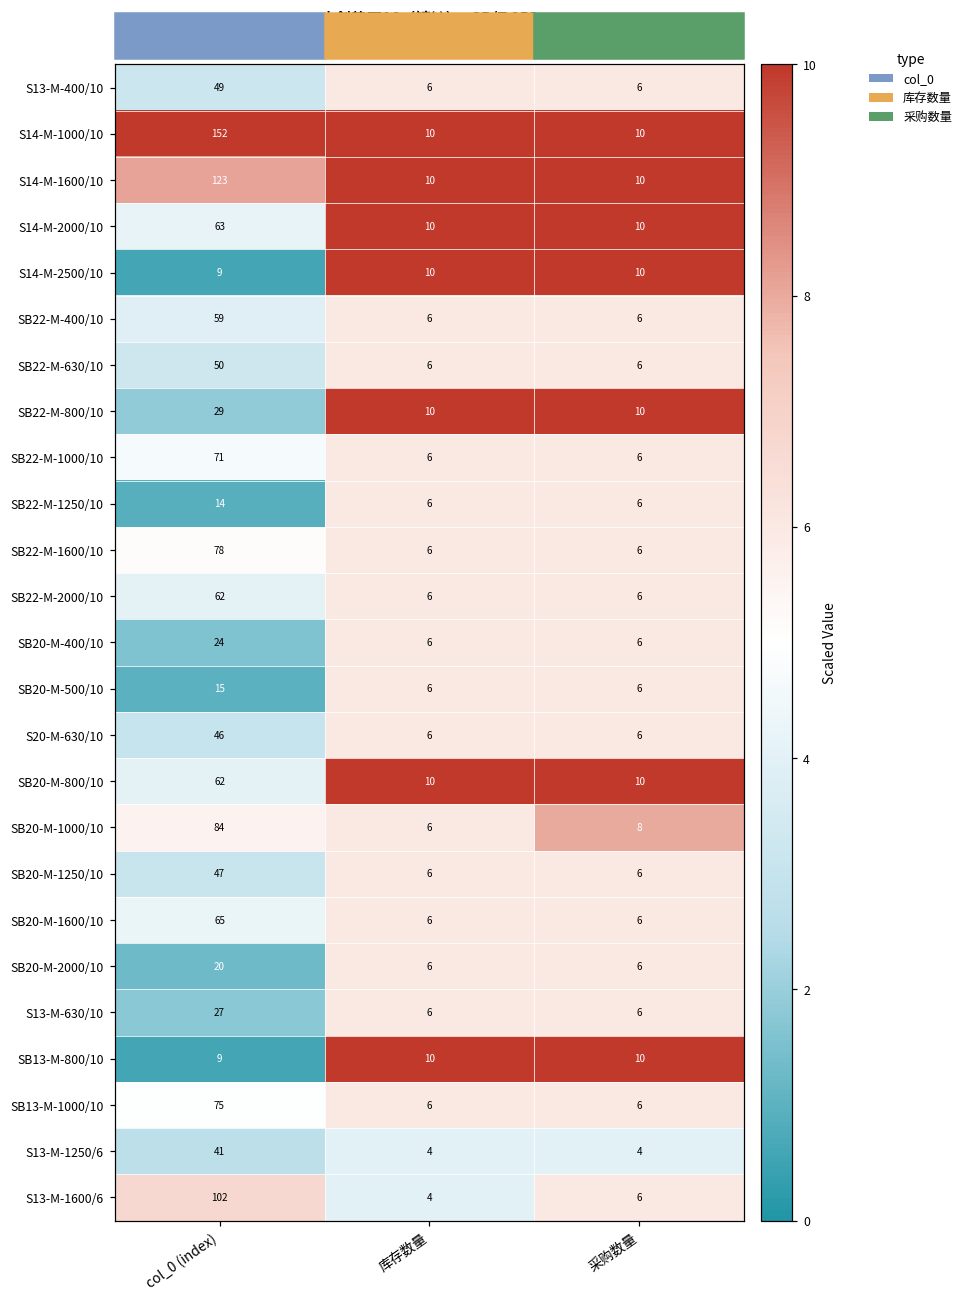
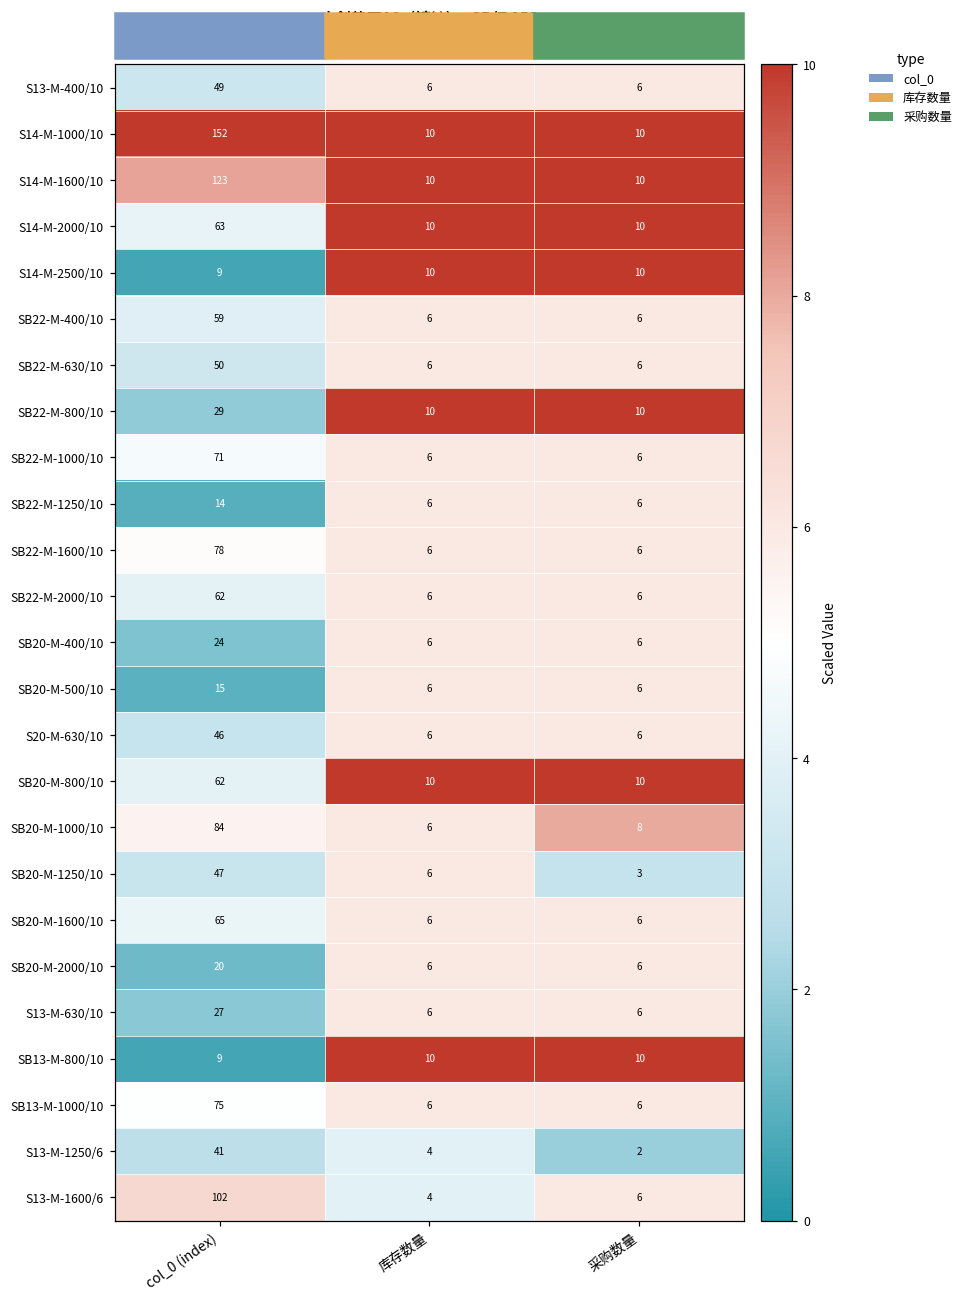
  {
    "S13-M-400/10": {
      "col_0 (index)": 49,
      "库存数量": 6,
      "采购数量": 6
    },
    "S14-M-1000/10": {
      "col_0 (index)": 152,
      "库存数量": 10,
      "采购数量": 10
    },
    "S14-M-1600/10": {
      "col_0 (index)": 123,
      "库存数量": 10,
      "采购数量": 10
    },
    "S14-M-2000/10": {
      "col_0 (index)": 63,
      "库存数量": 10,
      "采购数量": 10
    },
    "S14-M-2500/10": {
      "col_0 (index)": 9,
      "库存数量": 10,
      "采购数量": 10
    },
    "SB22-M-400/10": {
      "col_0 (index)": 59,
      "库存数量": 6,
      "采购数量": 6
    },
    "SB22-M-630/10": {
      "col_0 (index)": 50,
      "库存数量": 6,
      "采购数量": 6
    },
    "SB22-M-800/10": {
      "col_0 (index)": 29,
      "库存数量": 10,
      "采购数量": 10
    },
    "SB22-M-1000/10": {
      "col_0 (index)": 71,
      "库存数量": 6,
      "采购数量": 6
    },
    "SB22-M-1250/10": {
      "col_0 (index)": 14,
      "库存数量": 6,
      "采购数量": 6
    },
    "SB22-M-1600/10": {
      "col_0 (index)": 78,
      "库存数量": 6,
      "采购数量": 6
    },
    "SB22-M-2000/10": {
      "col_0 (index)": 62,
      "库存数量": 6,
      "采购数量": 6
    },
    "SB20-M-400/10": {
      "col_0 (index)": 24,
      "库存数量": 6,
      "采购数量": 6
    },
    "SB20-M-500/10": {
      "col_0 (index)": 15,
      "库存数量": 6,
      "采购数量": 6
    },
    "S20-M-630/10": {
      "col_0 (index)": 46,
      "库存数量": 6,
      "采购数量": 6
    },
    "SB20-M-800/10": {
      "col_0 (index)": 62,
      "库存数量": 10,
      "采购数量": 10
    },
    "SB20-M-1000/10": {
      "col_0 (index)": 84,
      "库存数量": 6,
      "采购数量": 8
    },
    "SB20-M-1250/10": {
      "col_0 (index)": 47,
      "库存数量": 6,
-     "采购数量": 6
+     "采购数量": 3
    },
    "SB20-M-1600/10": {
      "col_0 (index)": 65,
      "库存数量": 6,
      "采购数量": 6
    },
    "SB20-M-2000/10": {
      "col_0 (index)": 20,
      "库存数量": 6,
      "采购数量": 6
    },
    "S13-M-630/10": {
      "col_0 (index)": 27,
      "库存数量": 6,
      "采购数量": 6
    },
    "SB13-M-800/10": {
      "col_0 (index)": 9,
      "库存数量": 10,
      "采购数量": 10
    },
    "SB13-M-1000/10": {
      "col_0 (index)": 75,
      "库存数量": 6,
      "采购数量": 6
    },
    "S13-M-1250/6": {
      "col_0 (index)": 41,
      "库存数量": 4,
-     "采购数量": 4
+     "采购数量": 2
    },
    "S13-M-1600/6": {
      "col_0 (index)": 102,
      "库存数量": 4,
      "采购数量": 6
    }
  }
